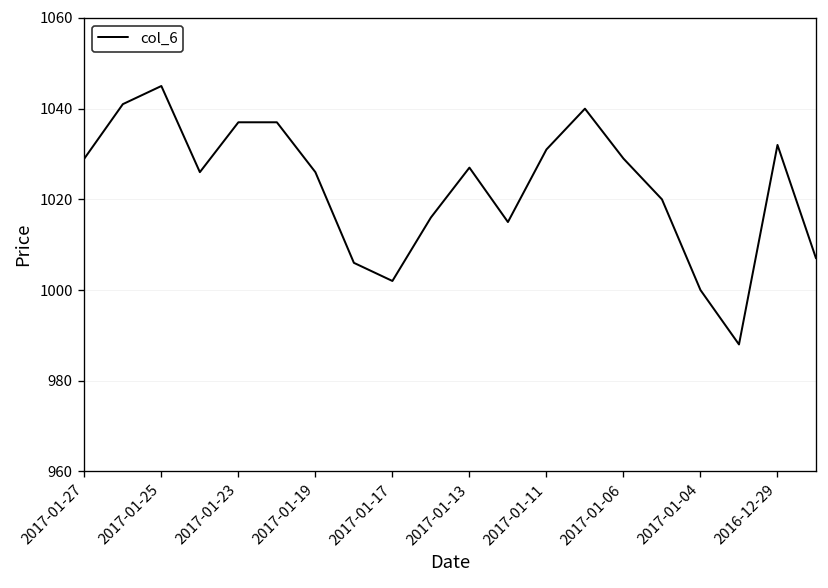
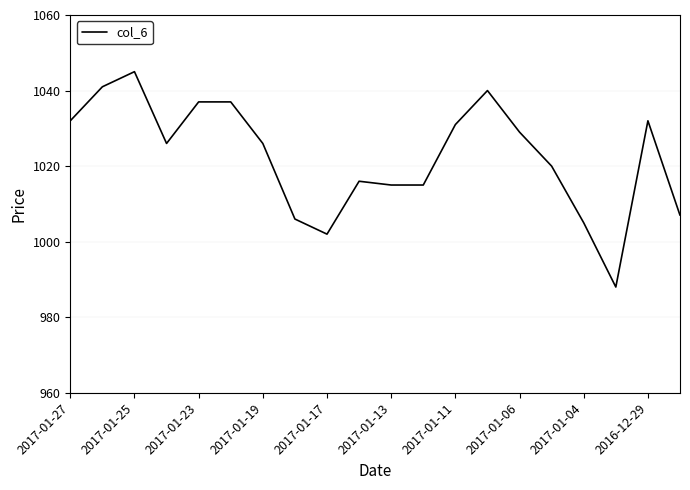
  {
-   "2017-01-27": 1029,
+   "2017-01-27": 1032,
    "2017-01-25": 1045,
    "2017-01-23": 1037,
    "2017-01-19": 1026,
    "2017-01-17": 1002,
-   "2017-01-13": 1027,
+   "2017-01-13": 1015,
    "2017-01-11": 1031,
    "2017-01-06": 1029,
-   "2017-01-04": 1000,
+   "2017-01-04": 1005,
    "2016-12-29": 1032
  }
